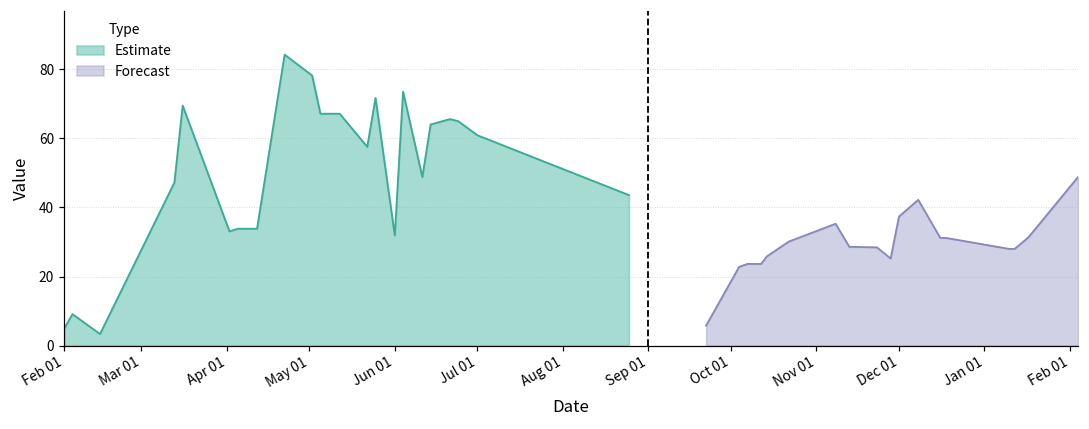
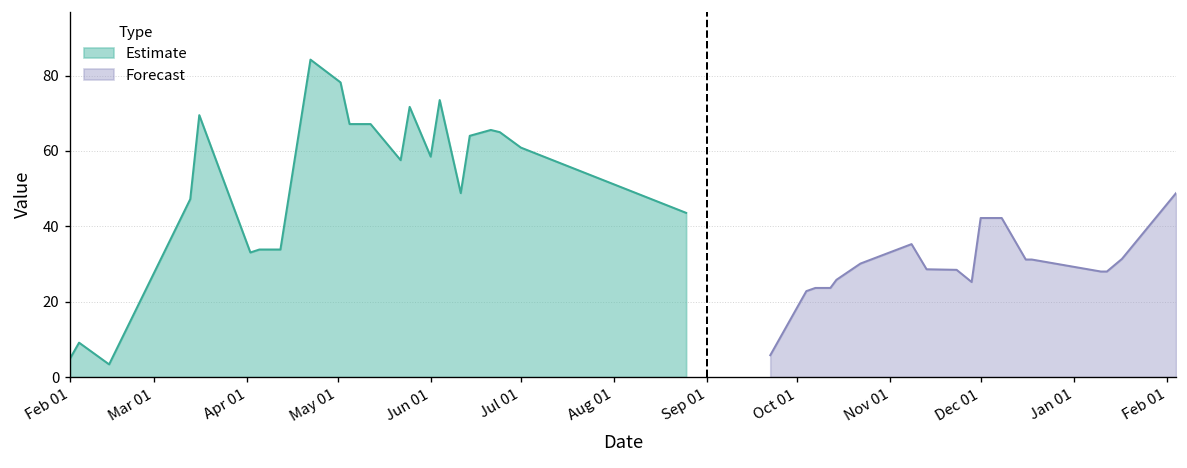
  {
    "Estimate": {
      "Feb 01": 5,
-     "Jun 01": 32,
+     "Jun 01": 59,
      "Jul 01": 61
    },
    "Forecast": {
-     "Dec 01": 37
+     "Dec 01": 42
    }
  }
